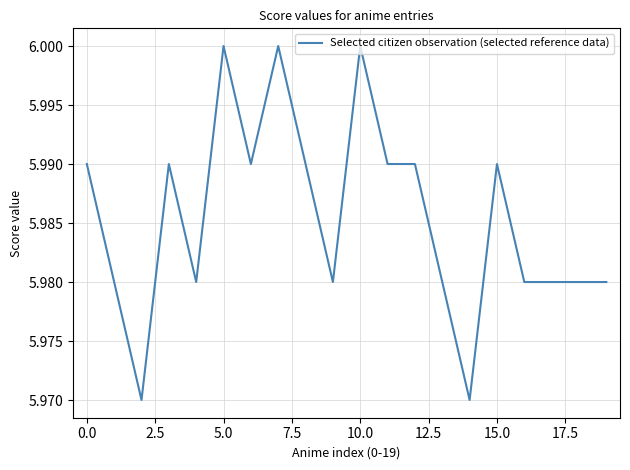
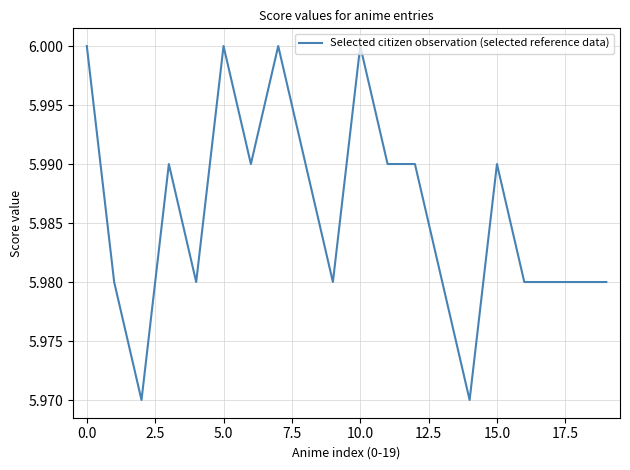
  {
-   "0.0": 5.99,
+   "0.0": 6.00,
    "5.0": 6.00,
    "15.0": 5.99
  }
